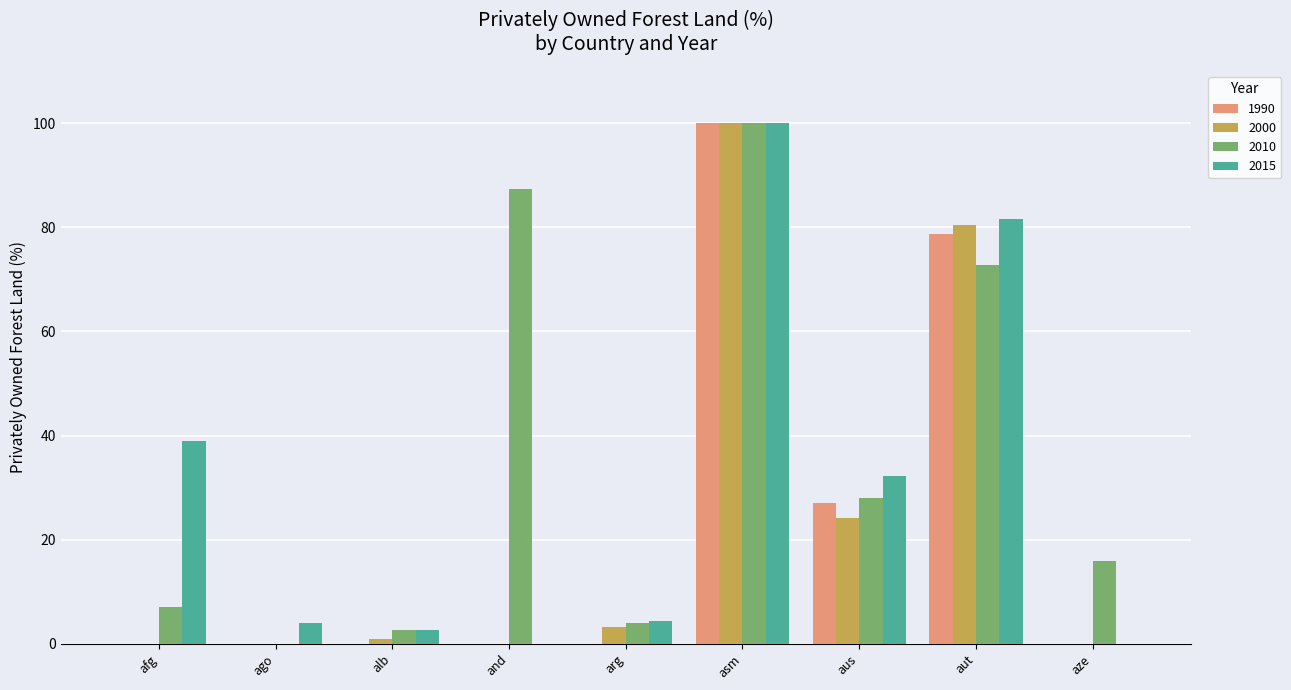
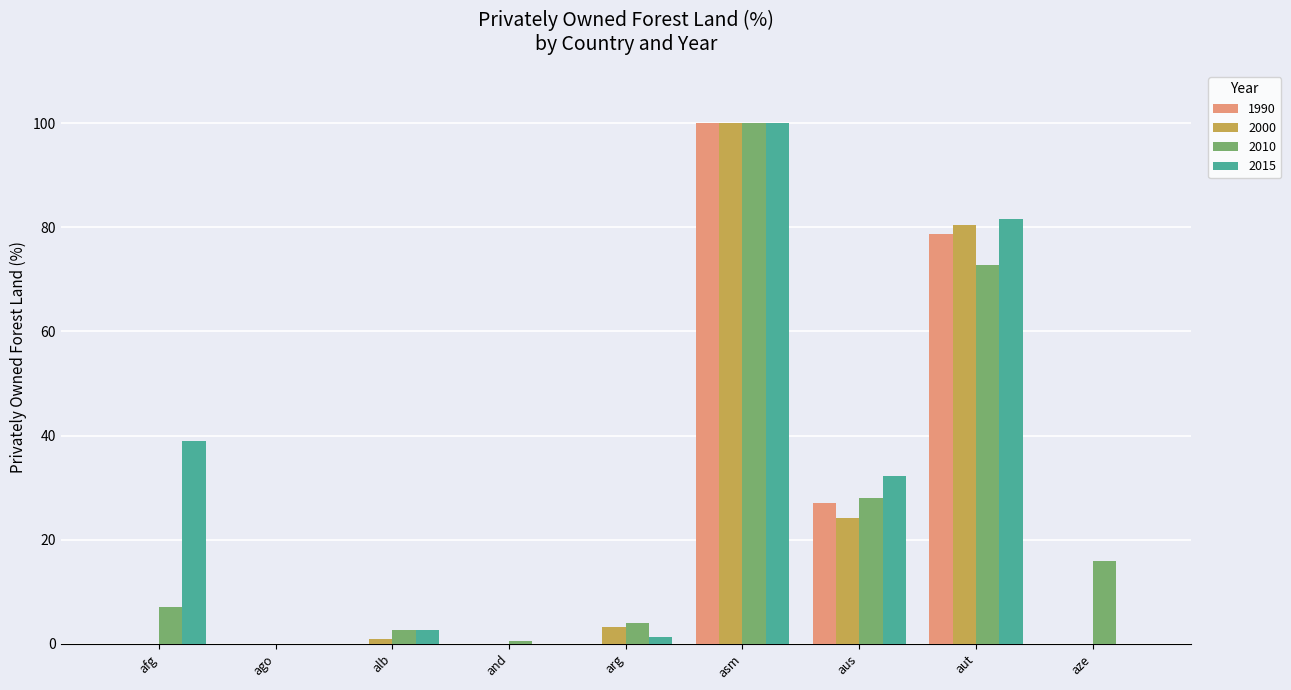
  {
    "2010": {
      "afg": 7,
      "ago": 0,
      "alb": 3,
-     "and": 87,
+     "and": 1,
      "arg": 4,
      "asm": 100,
      "aus": 28,
      "aut": 73,
      "aze": 16
    },
    "2015": {
      "afg": 39,
-     "ago": 4,
+     "ago": 0,
      "alb": 3,
      "and": 0,
-     "arg": 4,
+     "arg": 1,
      "asm": 100,
      "aus": 32,
      "aut": 82,
      "aze": 0
    }
  }
